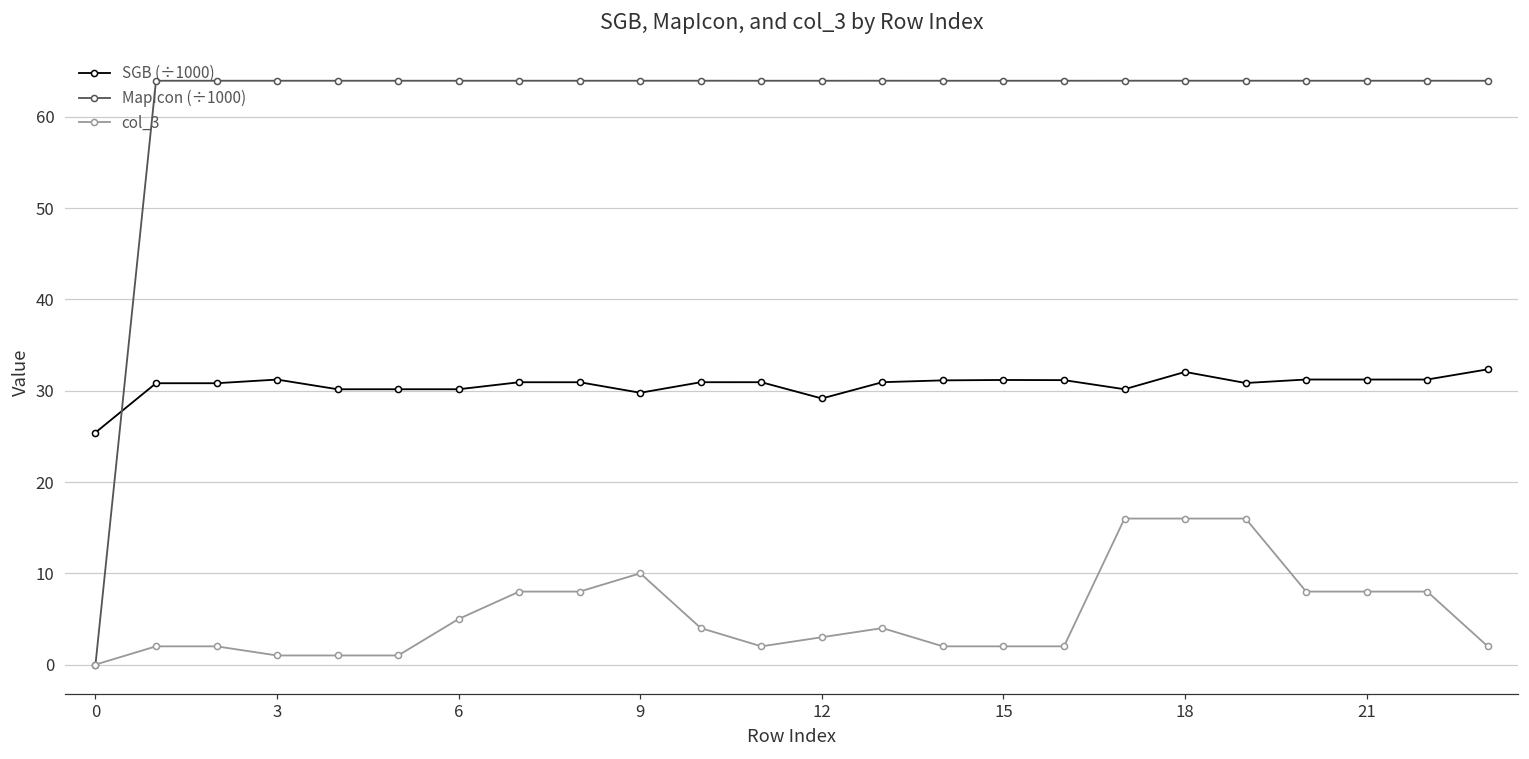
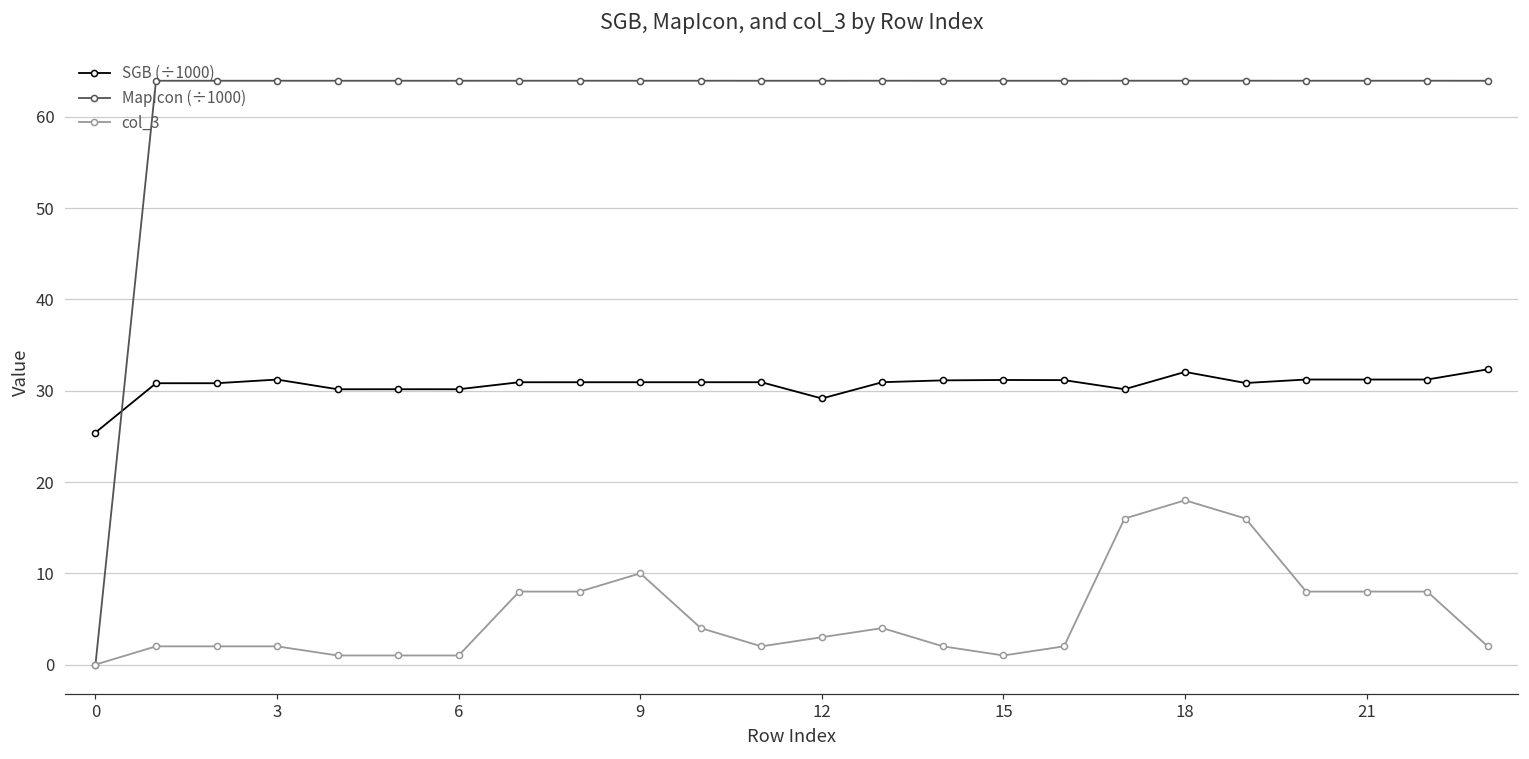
  {
    "SGB (÷1000)": {
      "0": 25,
      "3": 31,
      "6": 30,
-     "9": 30,
+     "9": 31,
      "12": 29,
      "15": 31,
      "18": 32,
      "21": 31
    },
    "MapIcon (÷1000)": {
      "3": 64,
      "6": 64,
      "9": 64,
      "12": 64,
      "15": 64,
      "18": 64,
      "21": 64
    },
    "col_3": {
-     "3": 1,
-     "6": 5,
+     "3": 2,
+     "6": 1,
      "9": 10,
      "12": 3,
-     "15": 2,
-     "18": 16,
+     "15": 1,
+     "18": 18,
      "21": 8
    }
  }
